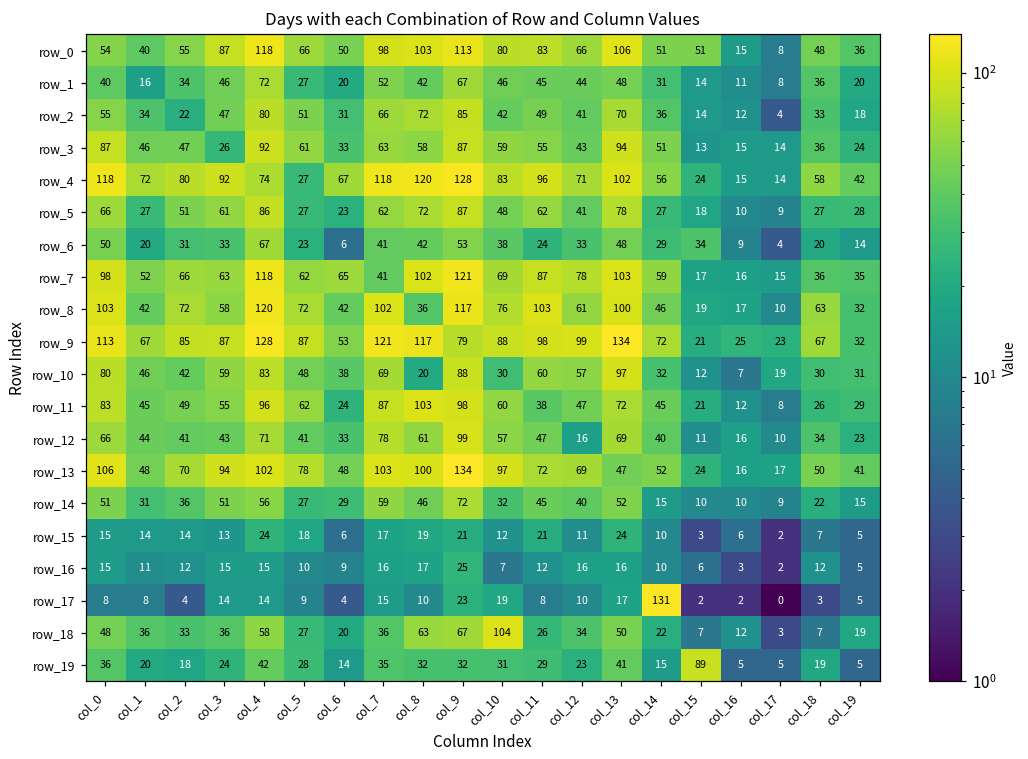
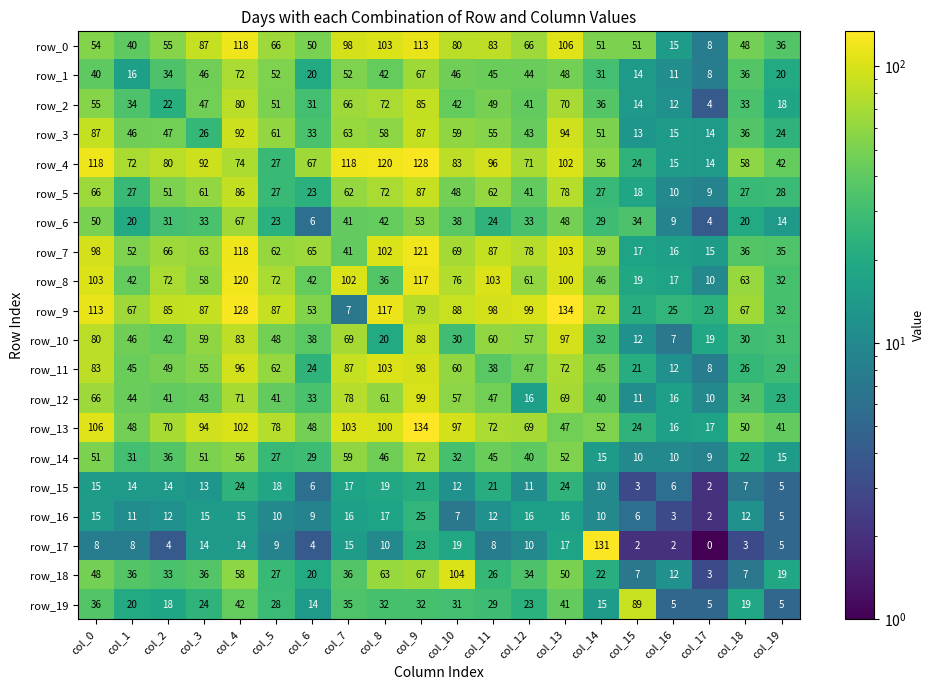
  {
    "row_1": {
      "col_0": 40,
      "col_1": 16,
      "col_2": 34,
      "col_3": 46,
      "col_4": 72,
-     "col_5": 27,
+     "col_5": 52,
      "col_6": 20,
      "col_7": 52,
      "col_8": 42,
      "col_9": 67,
      "col_10": 46,
      "col_11": 45,
      "col_12": 44,
      "col_13": 48,
      "col_14": 31,
      "col_15": 14,
      "col_16": 11,
      "col_17": 8,
      "col_18": 36,
      "col_19": 20
    },
    "row_9": {
      "col_0": 113,
      "col_1": 67,
      "col_2": 85,
      "col_3": 87,
      "col_4": 128,
      "col_5": 87,
      "col_6": 53,
-     "col_7": 121,
+     "col_7": 7,
      "col_8": 117,
      "col_9": 79,
      "col_10": 88,
      "col_11": 98,
      "col_12": 99,
      "col_13": 134,
      "col_14": 72,
      "col_15": 21,
      "col_16": 25,
      "col_17": 23,
      "col_18": 67,
      "col_19": 32
    }
  }
